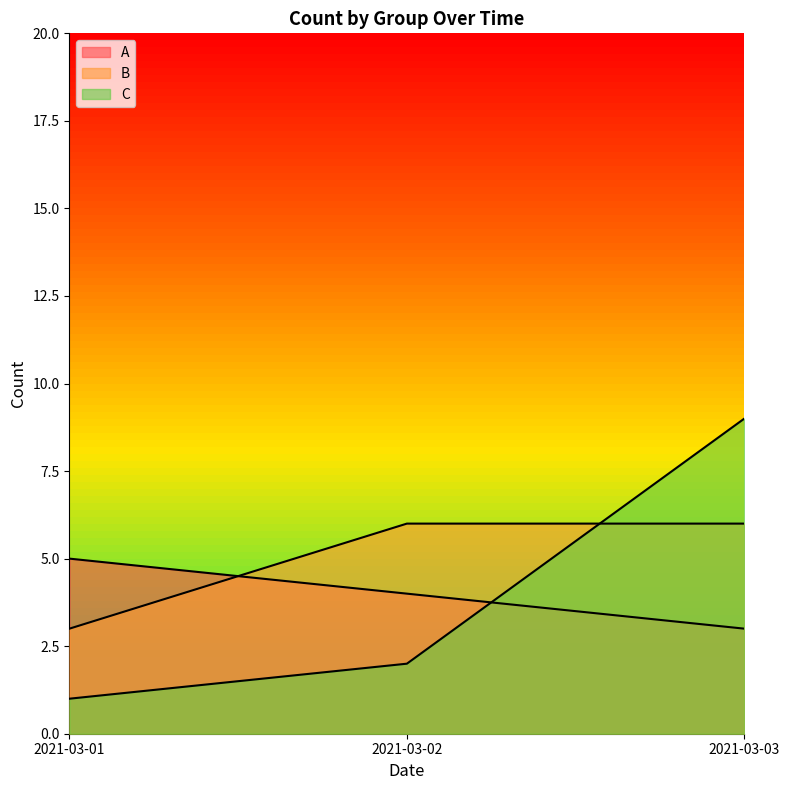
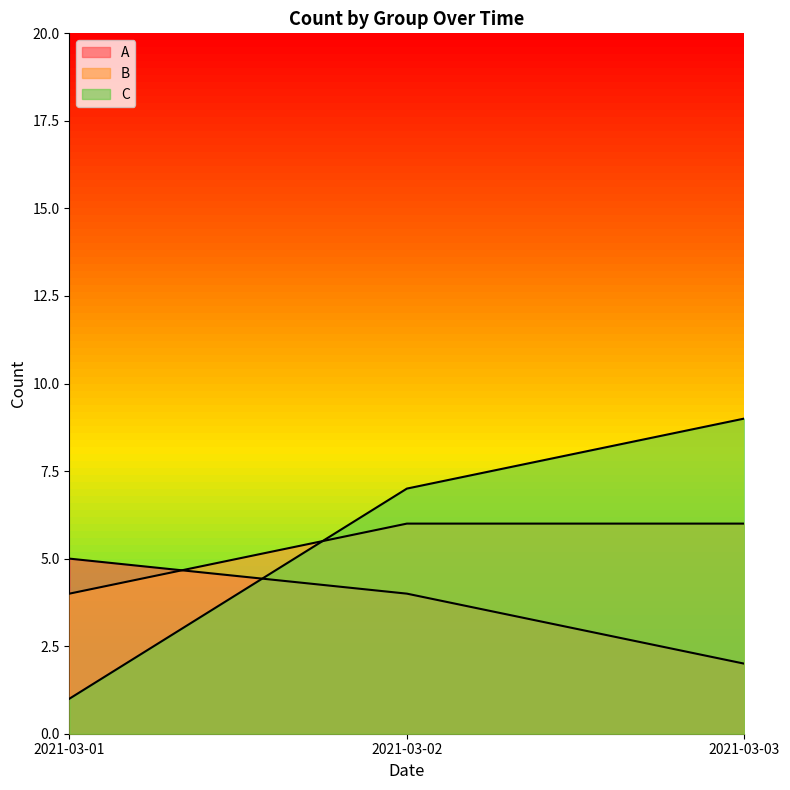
  {
    "A": {
      "2021-03-01": 5,
      "2021-03-02": 4,
-     "2021-03-03": 3
+     "2021-03-03": 2
    },
    "B": {
-     "2021-03-01": 3,
+     "2021-03-01": 4,
      "2021-03-02": 6,
      "2021-03-03": 6
    },
    "C": {
      "2021-03-01": 1,
-     "2021-03-02": 2,
+     "2021-03-02": 7,
      "2021-03-03": 9
    }
  }
